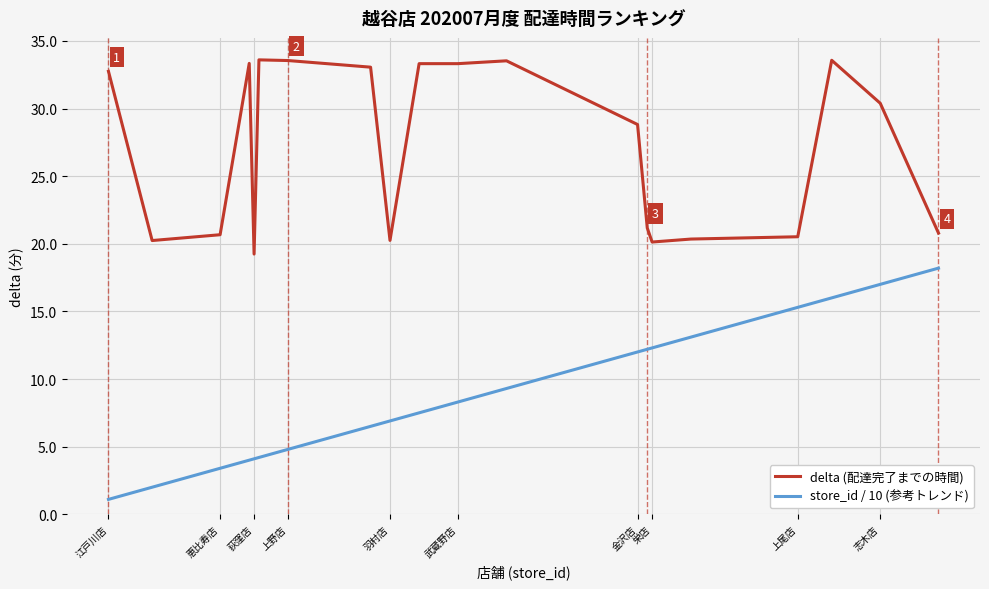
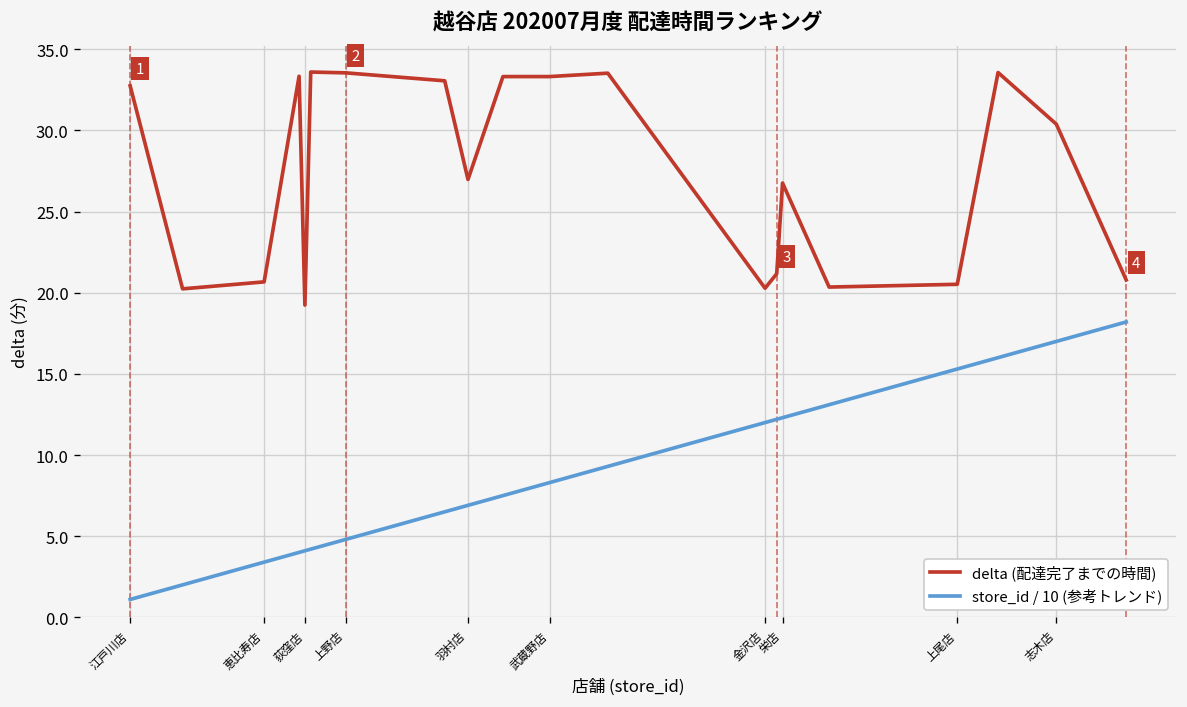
  {
    "delta (配達完了までの時間)": {
      "恵比寿店": 20.7,
      "荻窪店": 19.2,
-     "羽村店": 20.3,
+     "羽村店": 27.0,
      "武蔵野店": 33.3,
-     "金沢店": 28.8,
-     "栄店": 20.1,
+     "金沢店": 20.3,
+     "栄店": 26.8,
      "上尾店": 20.5,
      "志木店": 30.4
    },
    "store_id / 10 (参考トレンド)": {
      "江戸川店": 1.1,
      "恵比寿店": 3.4,
      "荻窪店": 4.1,
      "上野店": 4.8,
      "羽村店": 6.9,
      "武蔵野店": 8.3,
      "金沢店": 12.0,
      "栄店": 12.3,
      "上尾店": 15.3,
      "志木店": 17.0
    }
  }
